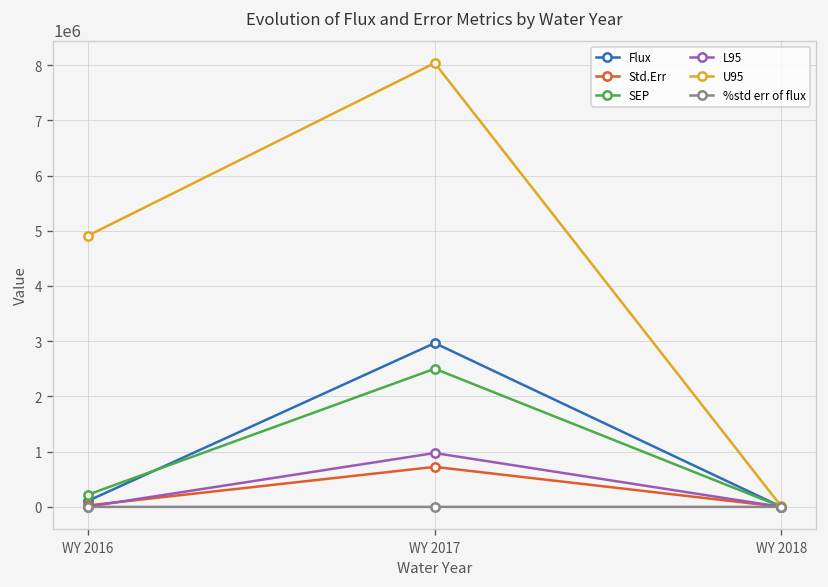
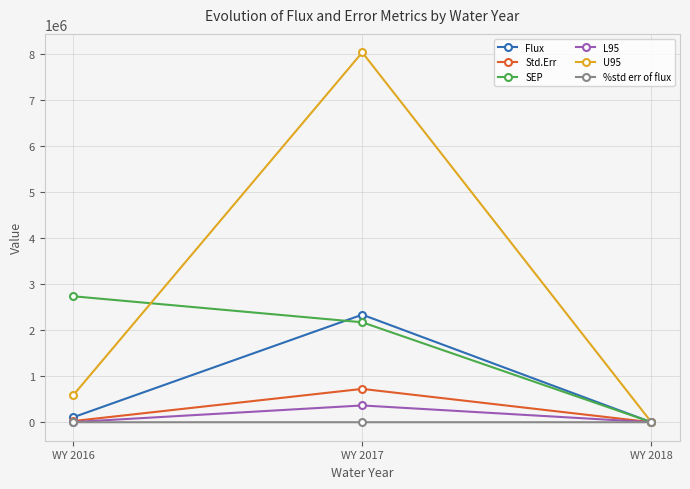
  {
    "Flux": {
      "WY 2016": 100000,
-     "WY 2017": 3000000
+     "WY 2017": 2300000
    },
    "Std.Err": {
      "WY 2017": 700000
    },
    "SEP": {
-     "WY 2016": 200000,
-     "WY 2017": 2500000
+     "WY 2016": 2700000,
+     "WY 2017": 2200000
    },
    "L95": {
-     "WY 2017": 1000000
+     "WY 2017": 400000
    },
    "U95": {
-     "WY 2016": 4900000,
+     "WY 2016": 600000,
      "WY 2017": 8000000
    },
    "%std err of flux": {
      "WY 2017": 0
    }
  }
